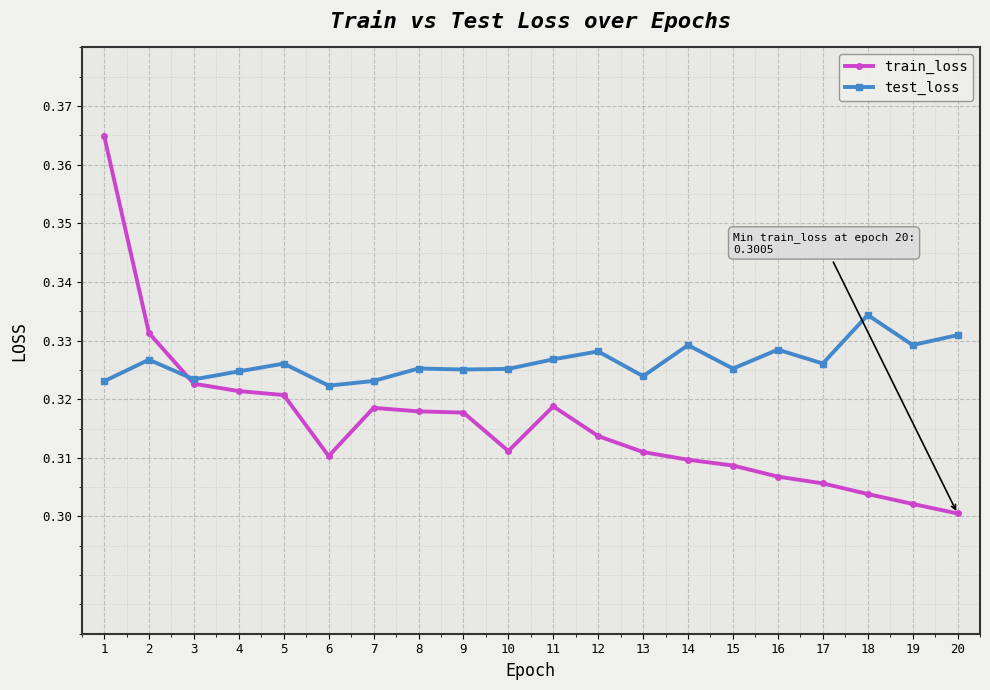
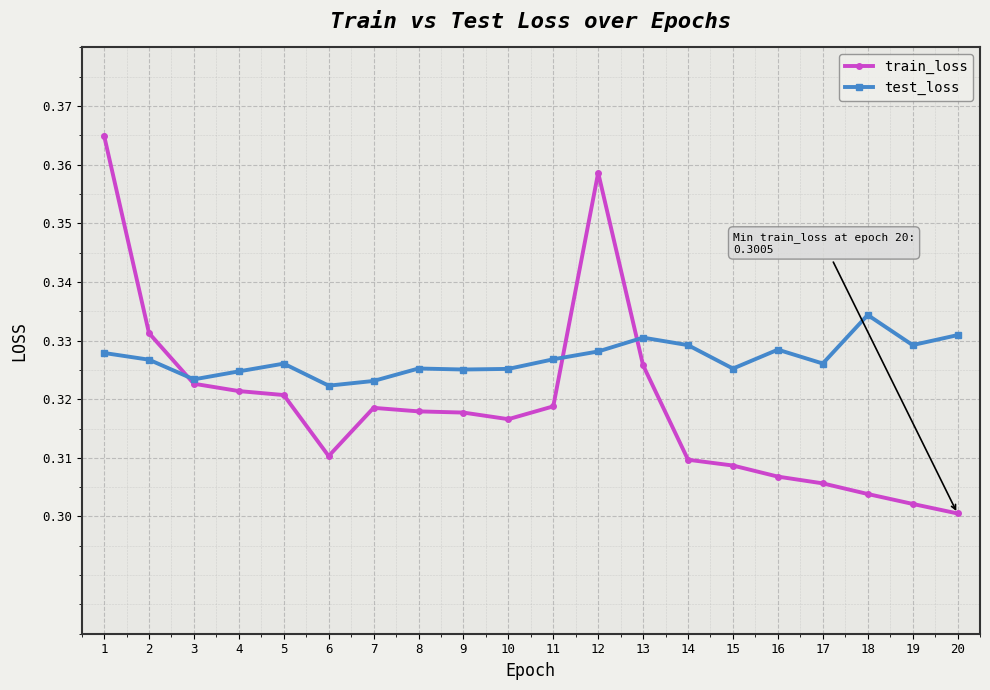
  {
    "train_loss": {
      "1": 0.365,
      "2": 0.331,
      "3": 0.323,
      "4": 0.321,
      "5": 0.321,
      "6": 0.310,
      "7": 0.319,
      "8": 0.318,
      "9": 0.318,
-     "10": 0.311,
+     "10": 0.317,
      "11": 0.319,
-     "12": 0.314,
-     "13": 0.311,
+     "12": 0.359,
+     "13": 0.326,
      "14": 0.310,
      "20": 0.301
    },
    "test_loss": {
-     "1": 0.323,
+     "1": 0.328,
      "2": 0.327,
      "3": 0.323,
      "4": 0.325,
      "5": 0.326,
      "6": 0.322,
      "7": 0.323,
      "8": 0.325,
      "9": 0.325,
      "10": 0.325,
      "11": 0.327,
      "12": 0.328,
-     "13": 0.324,
+     "13": 0.331,
      "14": 0.329,
      "20": 0.331
    }
  }
